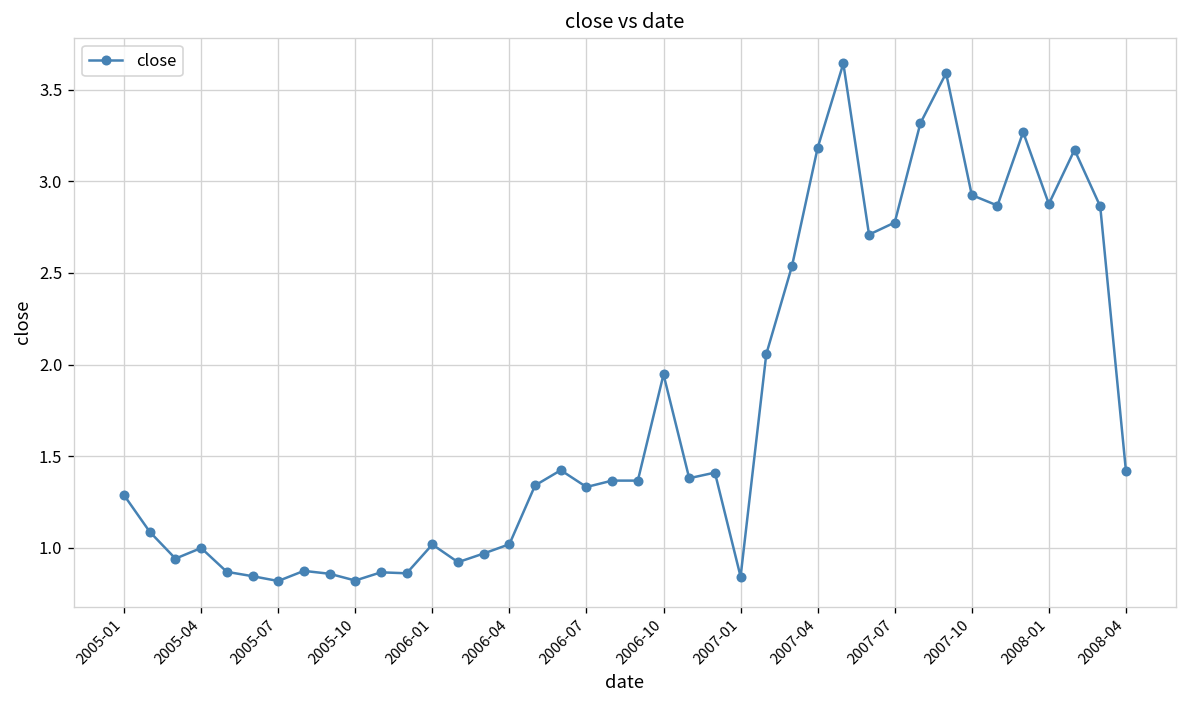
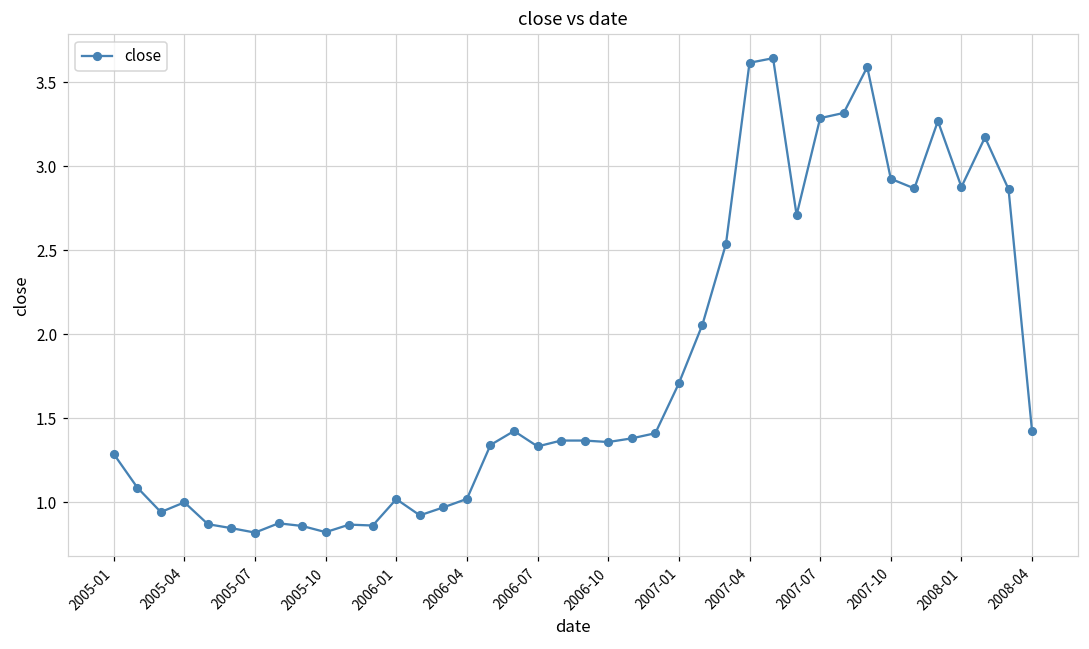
  {
    "2005-01": 1.29,
    "2005-04": 1.00,
    "2005-07": 0.82,
    "2005-10": 0.82,
    "2006-01": 1.02,
    "2006-04": 1.02,
    "2006-07": 1.33,
-   "2006-10": 1.95,
-   "2007-01": 0.84,
-   "2007-04": 3.18,
-   "2007-07": 2.77,
+   "2006-10": 1.36,
+   "2007-01": 1.71,
+   "2007-04": 3.62,
+   "2007-07": 3.29,
    "2007-10": 2.92,
    "2008-01": 2.88,
    "2008-04": 1.42
  }
